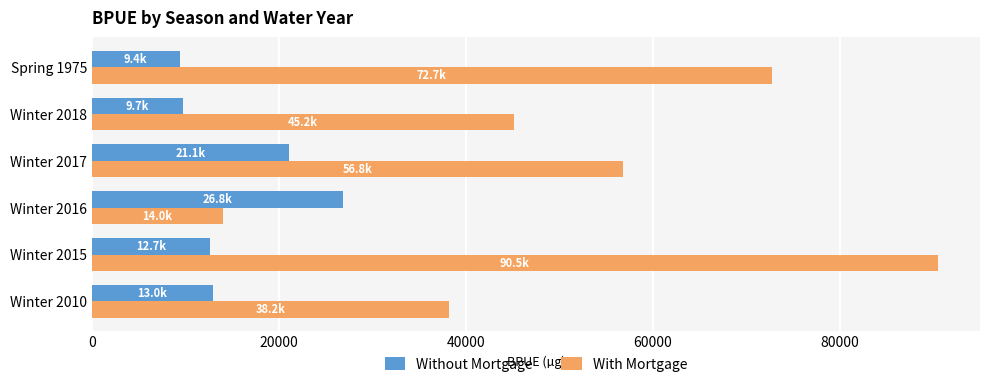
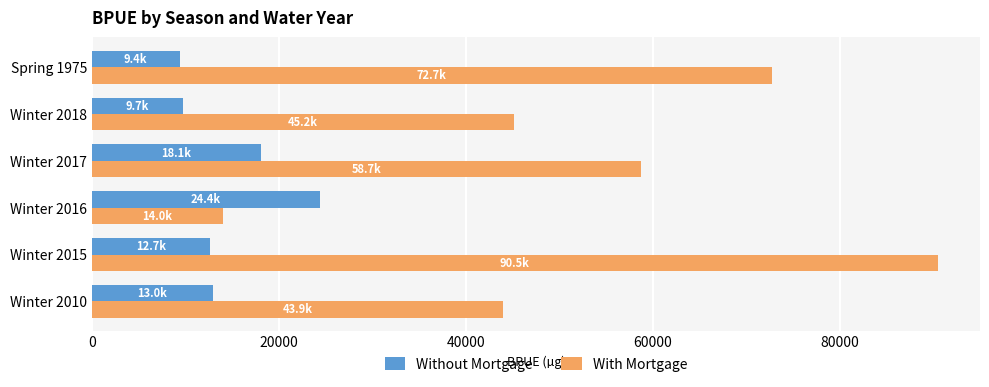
  {
    "Without Mortgage": {
      "Spring 1975": "9.4k",
      "Winter 2018": "9.7k",
-     "Winter 2017": "21.1k",
-     "Winter 2016": "26.8k",
+     "Winter 2017": "18.1k",
+     "Winter 2016": "24.4k",
      "Winter 2015": "12.7k",
      "Winter 2010": "13.0k"
    },
    "With Mortgage": {
      "Spring 1975": "72.7k",
      "Winter 2018": "45.2k",
-     "Winter 2017": "56.8k",
+     "Winter 2017": "58.7k",
      "Winter 2016": "14.0k",
      "Winter 2015": "90.5k",
-     "Winter 2010": "38.2k"
+     "Winter 2010": "43.9k"
    }
  }
